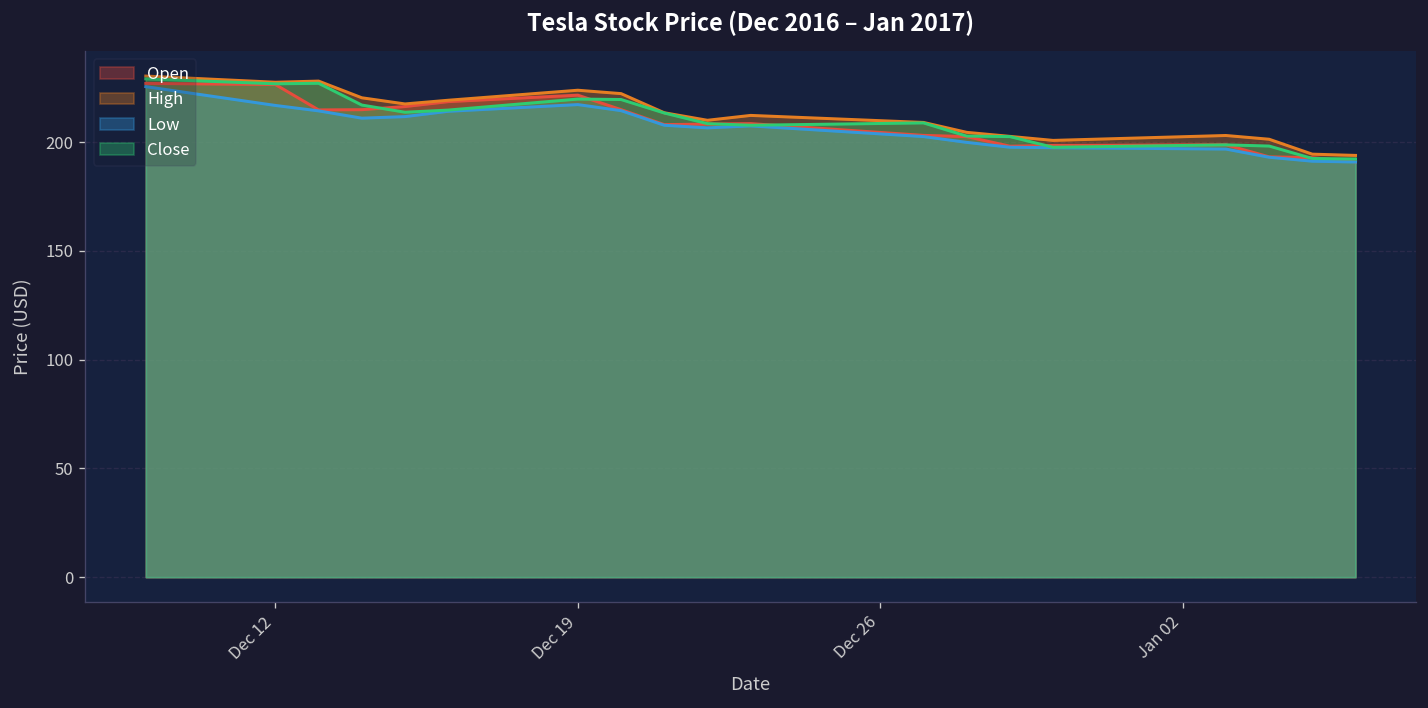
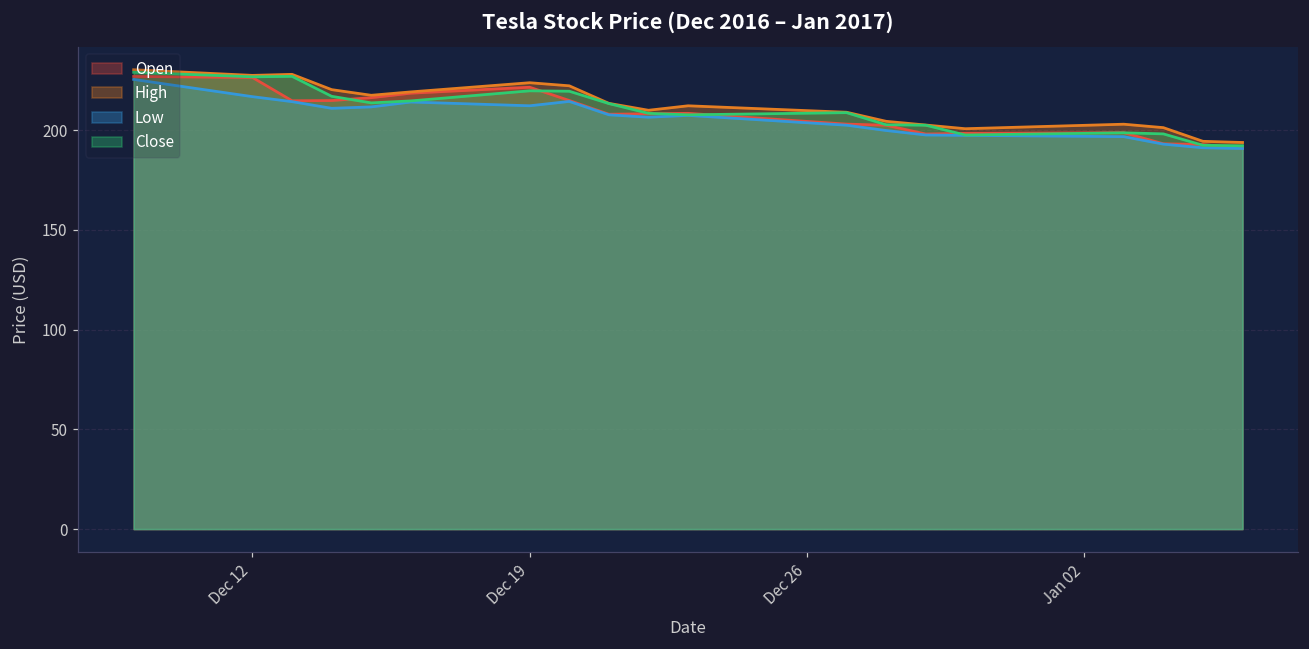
  {
    "Low": {
      "Dec 12": 217,
-     "Dec 19": 217
+     "Dec 19": 212
    },
    "Close": {
      "Dec 19": 220
    }
  }
